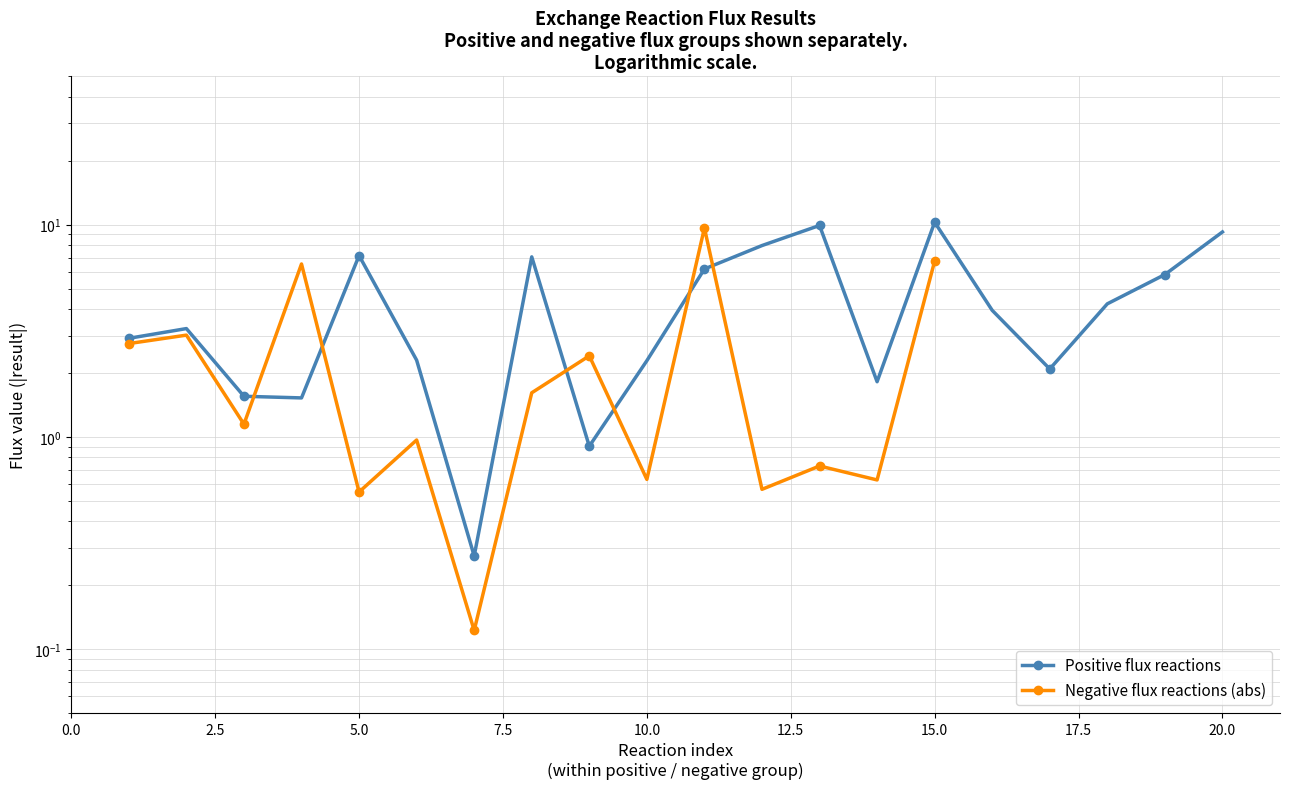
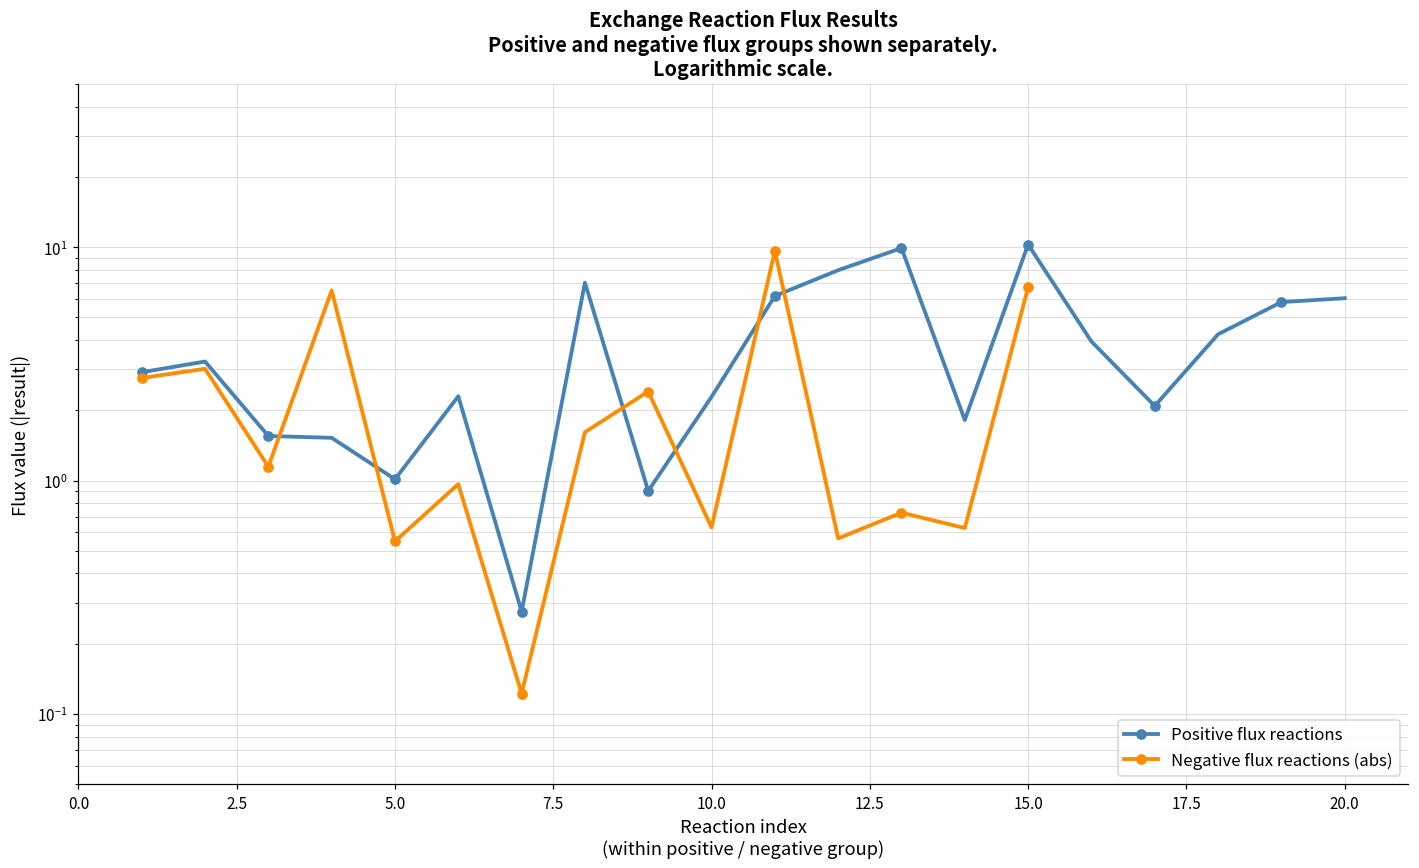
  {
    "Positive flux reactions": {
-     "5.0": 7.1,
+     "5.0": 1.0,
      "10.0": 2.3,
      "15.0": 10,
-     "20.0": 9
+     "20.0": 6.0
    },
    "Negative flux reactions (abs)": {
      "5.0": 0.55,
      "10.0": 0.63,
      "15.0": 6.7
    }
  }
